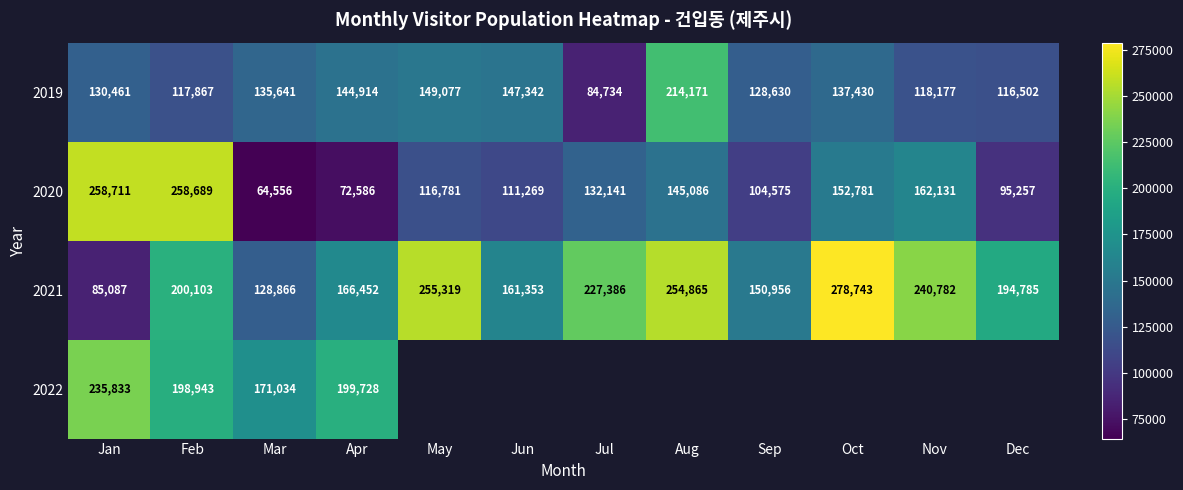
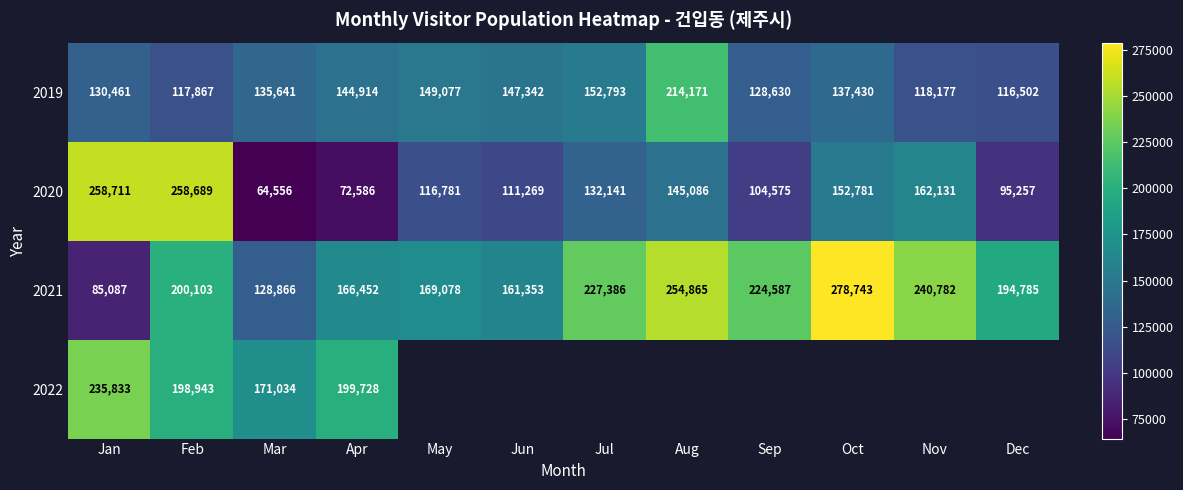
  {
    "2019": {
      "Jan": "130,461",
      "Feb": "117,867",
      "Mar": "135,641",
      "Apr": "144,914",
      "May": "149,077",
      "Jun": "147,342",
-     "Jul": "84,734",
+     "Jul": "152,793",
      "Aug": "214,171",
      "Sep": "128,630",
      "Oct": "137,430",
      "Nov": "118,177",
      "Dec": "116,502"
    },
    "2020": {
      "Jan": "258,711",
      "Feb": "258,689",
      "Mar": "64,556",
      "Apr": "72,586",
      "May": "116,781",
      "Jun": "111,269",
      "Jul": "132,141",
      "Aug": "145,086",
      "Sep": "104,575",
      "Oct": "152,781",
      "Nov": "162,131",
      "Dec": "95,257"
    },
    "2021": {
      "Jan": "85,087",
      "Feb": "200,103",
      "Mar": "128,866",
      "Apr": "166,452",
-     "May": "255,319",
+     "May": "169,078",
      "Jun": "161,353",
      "Jul": "227,386",
      "Aug": "254,865",
-     "Sep": "150,956",
+     "Sep": "224,587",
      "Oct": "278,743",
      "Nov": "240,782",
      "Dec": "194,785"
    },
    "2022": {
      "Jan": "235,833",
      "Feb": "198,943",
      "Mar": "171,034",
      "Apr": "199,728"
    }
  }
